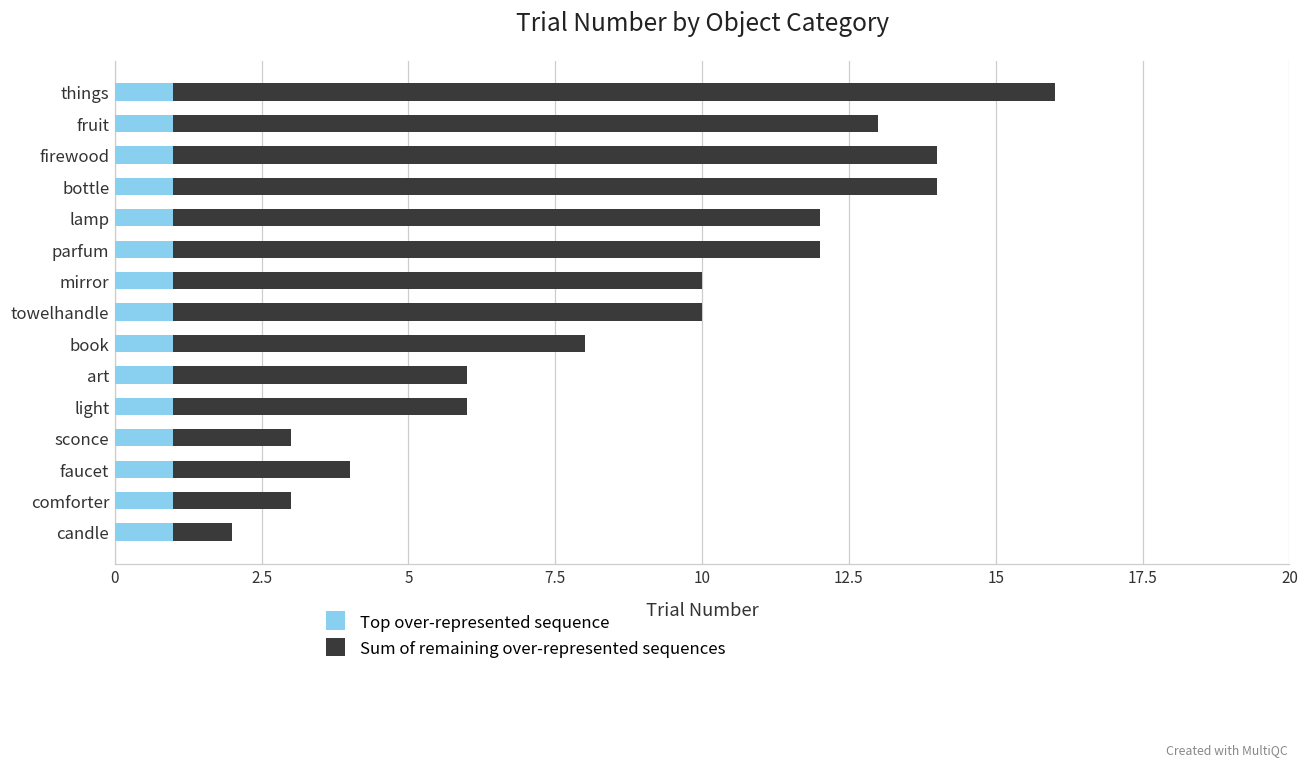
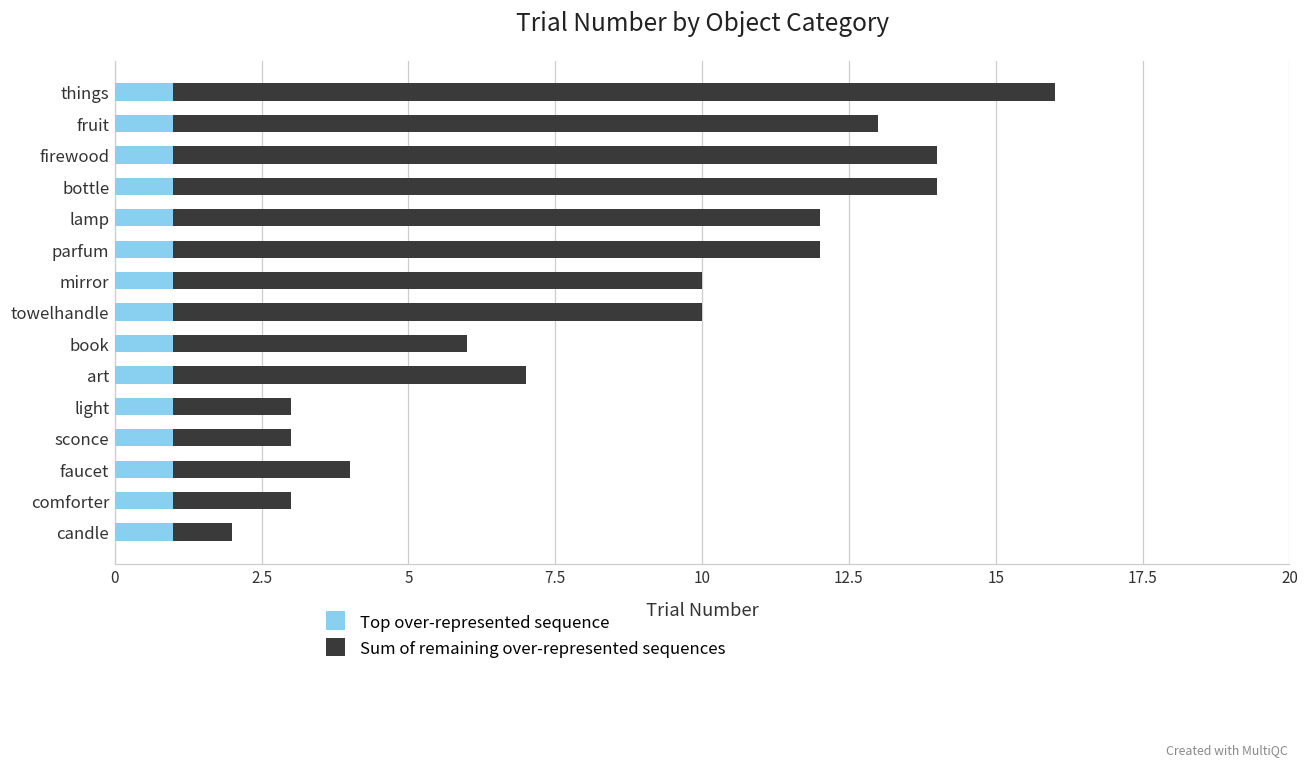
  {
    "Top over-represented sequence": {
      "things": 1,
      "fruit": 1,
      "firewood": 1,
      "bottle": 1,
      "lamp": 1,
      "parfum": 1,
      "mirror": 1,
      "towelhandle": 1,
      "book": 1,
      "art": 1,
      "light": 1,
      "sconce": 1,
      "faucet": 1,
      "comforter": 1,
      "candle": 1
    },
    "Sum of remaining over-represented sequences": {
      "things": 15,
      "fruit": 12,
      "firewood": 13,
      "bottle": 13,
      "lamp": 11,
      "parfum": 11,
      "mirror": 9,
      "towelhandle": 9,
-     "book": 7,
-     "art": 5,
-     "light": 5,
+     "book": 5,
+     "art": 6,
+     "light": 2,
      "sconce": 2,
      "faucet": 3,
      "comforter": 2,
      "candle": 1
    }
  }
